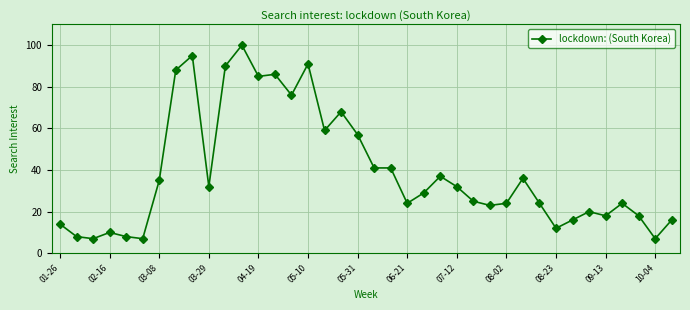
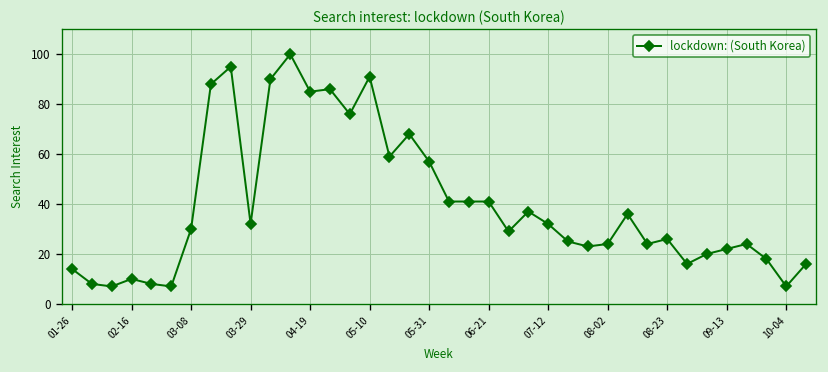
  {
    "01-26": 14,
    "02-16": 10,
-   "03-08": 35,
+   "03-08": 30,
    "03-29": 32,
    "04-19": 85,
    "05-10": 91,
    "05-31": 57,
-   "06-21": 24,
+   "06-21": 41,
    "07-12": 32,
    "08-02": 24,
-   "08-23": 12,
-   "09-13": 18,
+   "08-23": 26,
+   "09-13": 22,
    "10-04": 7
  }
